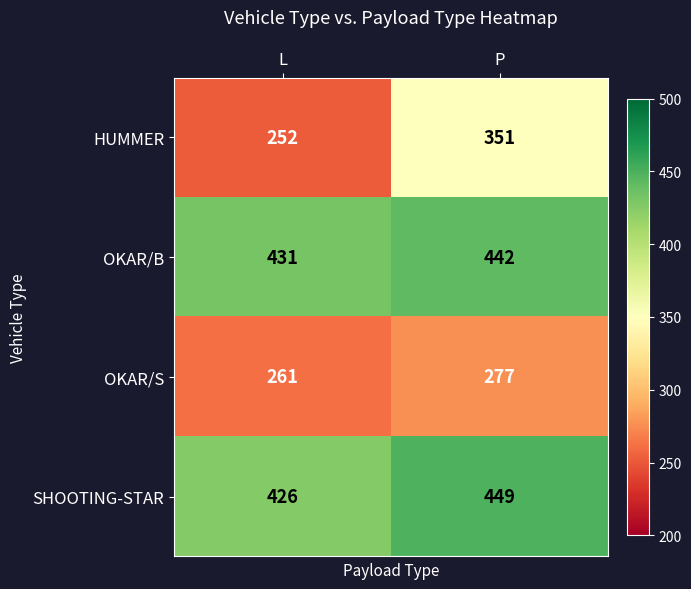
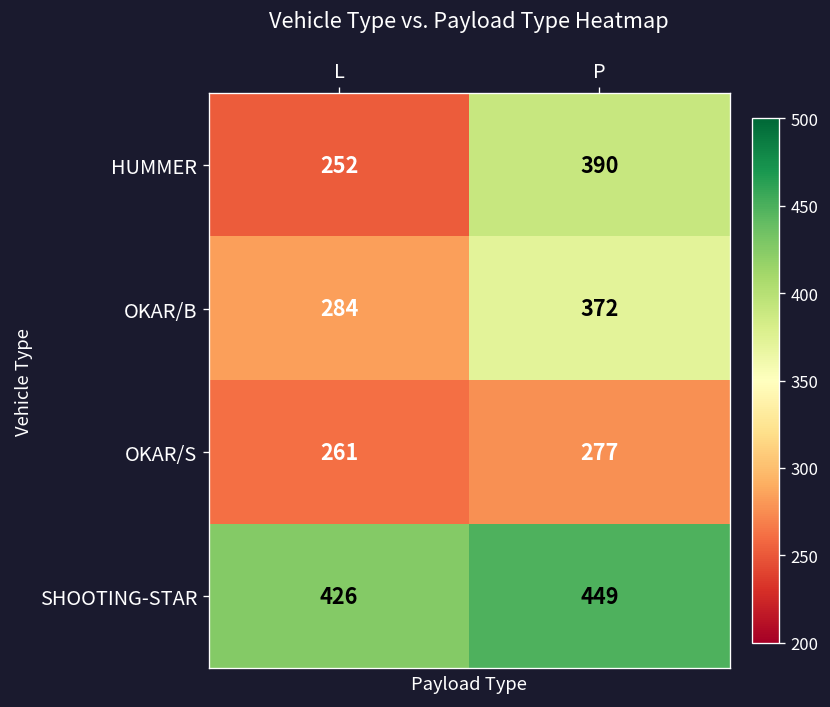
  {
    "HUMMER": {
      "L": 252,
-     "P": 351
+     "P": 390
    },
    "OKAR/B": {
-     "L": 431,
-     "P": 442
+     "L": 284,
+     "P": 372
    },
    "OKAR/S": {
      "L": 261,
      "P": 277
    },
    "SHOOTING-STAR": {
      "L": 426,
      "P": 449
    }
  }
